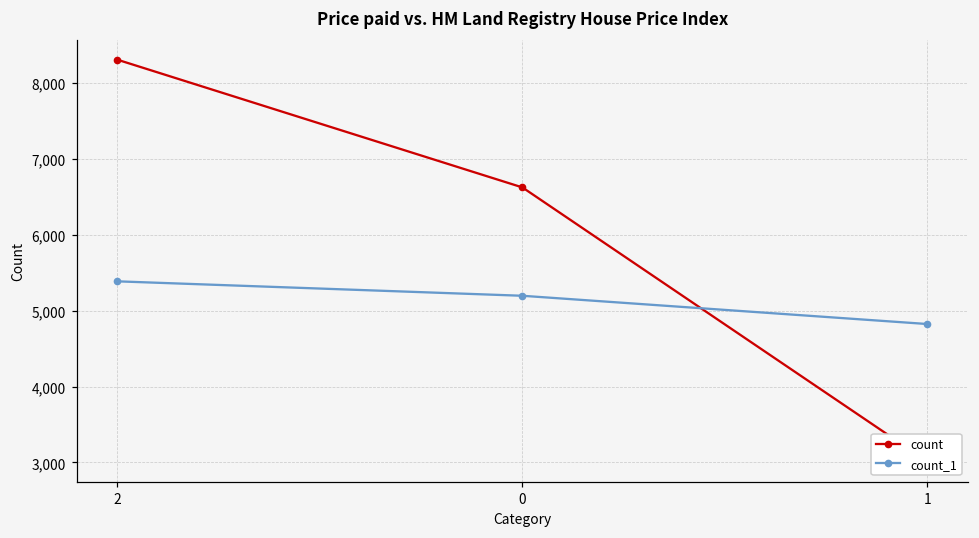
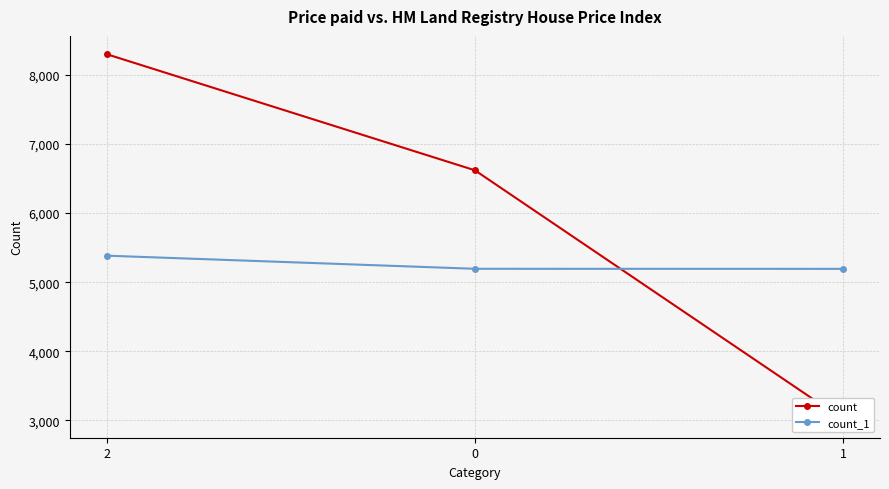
  {
    "count": {
      "2": "8,300",
      "0": "6,600"
    },
    "count_1": {
      "2": "5,400",
      "0": "5,200",
-     "1": "4,800"
+     "1": "5,200"
    }
  }
